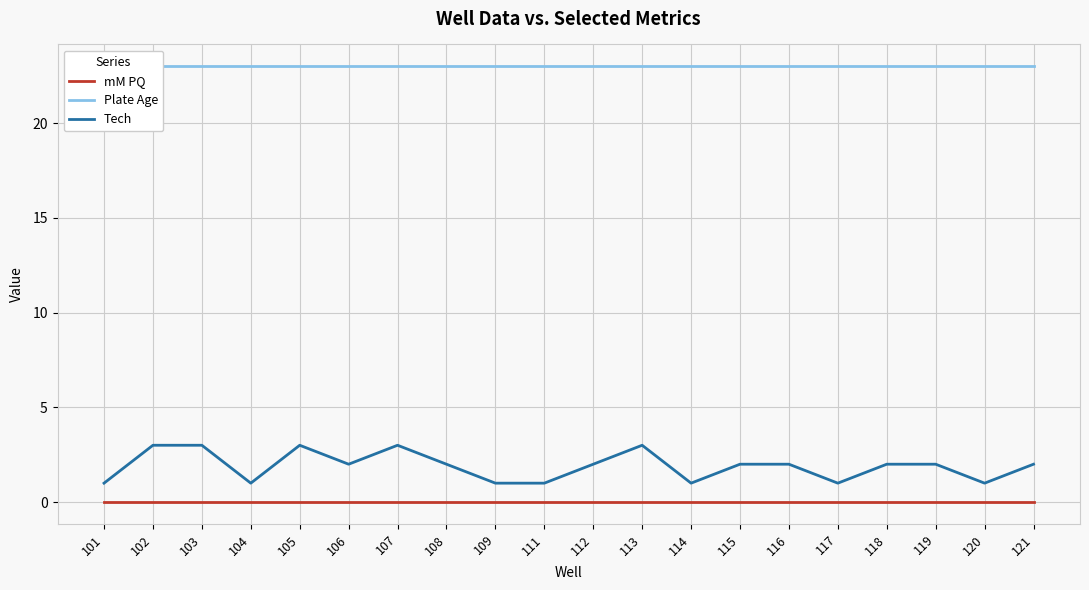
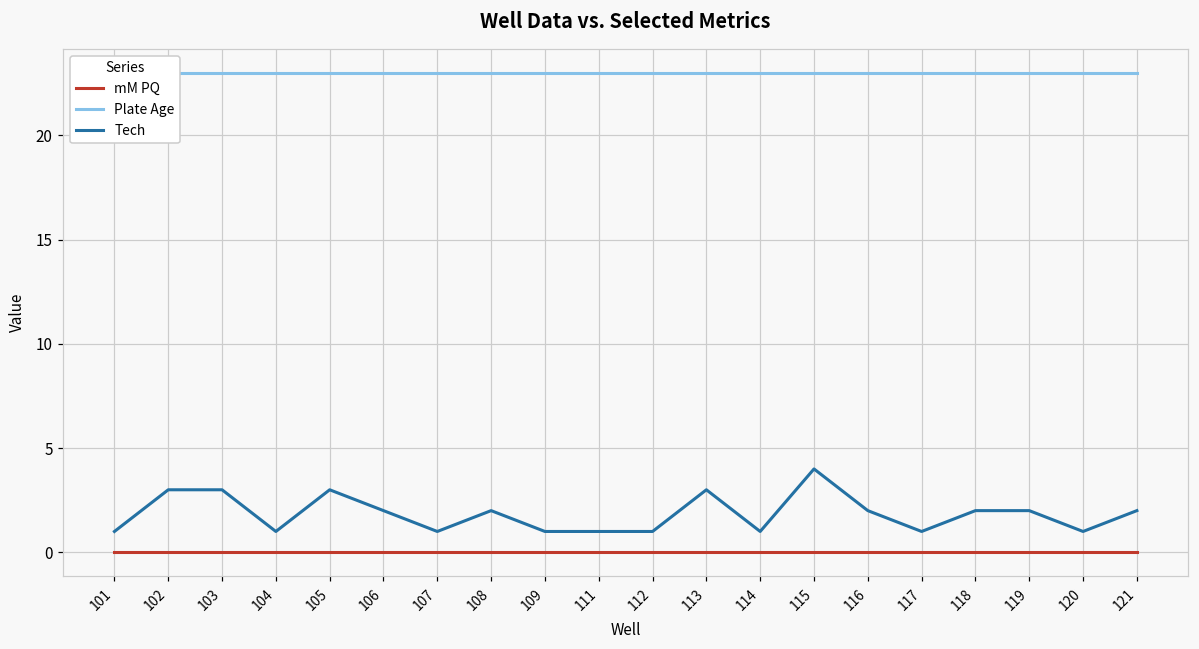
  {
    "mM PQ": {
      "101": 0,
      "102": 0,
      "103": 0,
      "104": 0,
      "105": 0,
      "106": 0,
      "107": 0,
      "108": 0,
      "109": 0,
      "111": 0,
      "112": 0,
      "113": 0,
      "114": 0,
      "115": 0,
      "116": 0,
      "117": 0,
      "118": 0,
      "119": 0,
      "120": 0,
      "121": 0
    },
    "Plate Age": {
      "103": 23,
      "104": 23,
      "105": 23,
      "106": 23,
      "107": 23,
      "108": 23,
      "109": 23,
      "111": 23,
      "112": 23,
      "113": 23,
      "114": 23,
      "115": 23,
      "116": 23,
      "117": 23,
      "118": 23,
      "119": 23,
      "120": 23,
      "121": 23
    },
    "Tech": {
      "101": 1,
      "102": 3,
      "103": 3,
      "104": 1,
      "105": 3,
      "106": 2,
-     "107": 3,
+     "107": 1,
      "108": 2,
      "109": 1,
      "111": 1,
-     "112": 2,
+     "112": 1,
      "113": 3,
      "114": 1,
-     "115": 2,
+     "115": 4,
      "116": 2,
      "117": 1,
      "118": 2,
      "119": 2,
      "120": 1,
      "121": 2
    }
  }
